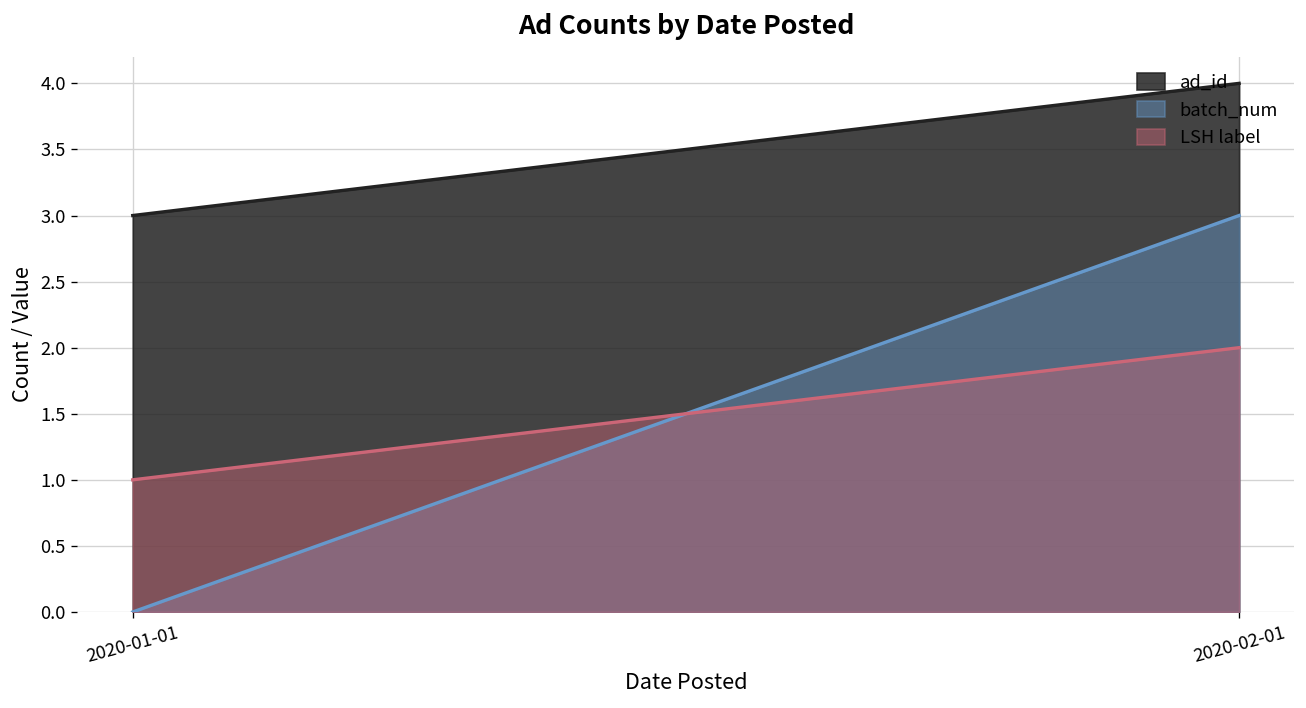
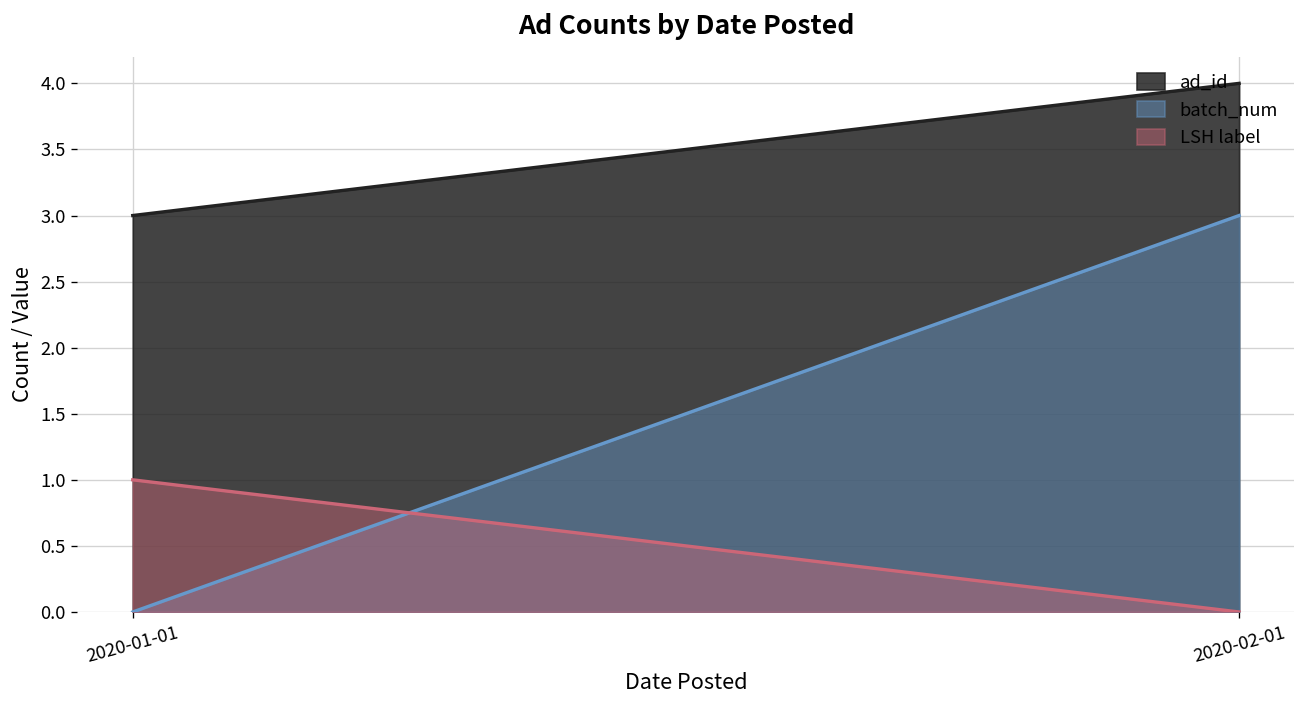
  {
    "ad_id": {
      "2020-01-01": 3,
      "2020-02-01": 4
    },
    "batch_num": {
      "2020-01-01": 0,
      "2020-02-01": 3
    },
    "LSH label": {
      "2020-01-01": 1,
-     "2020-02-01": 2
+     "2020-02-01": 0
    }
  }
